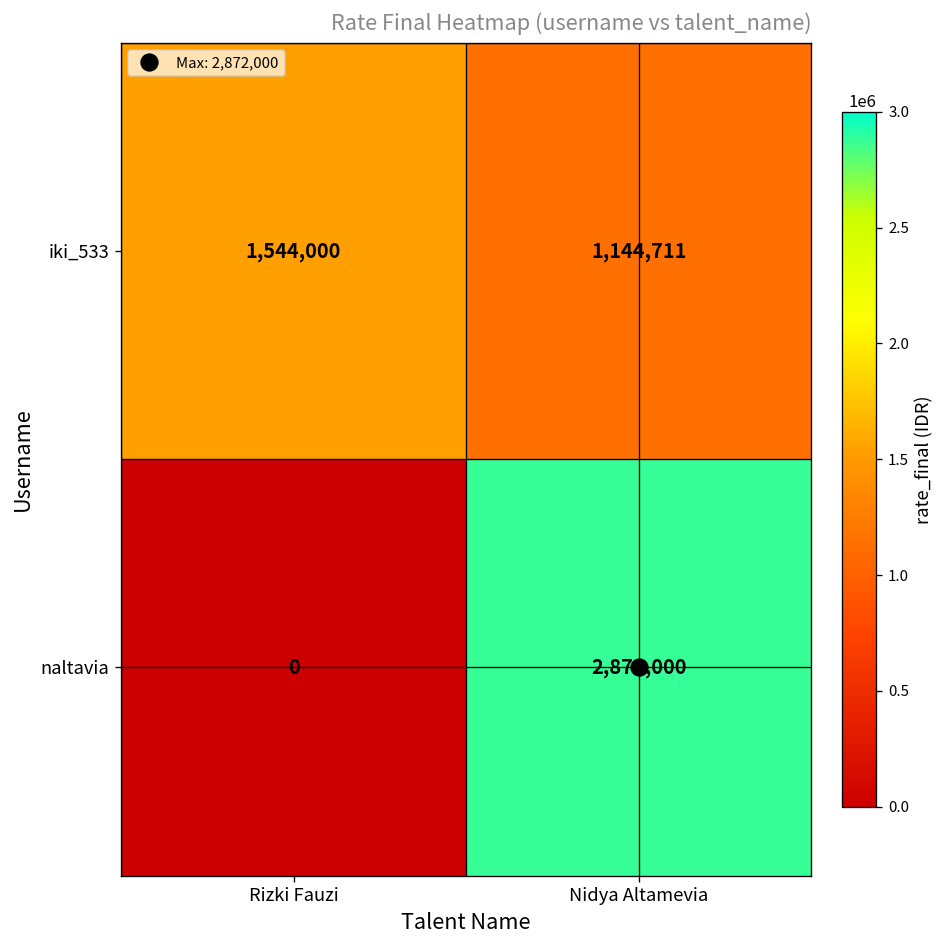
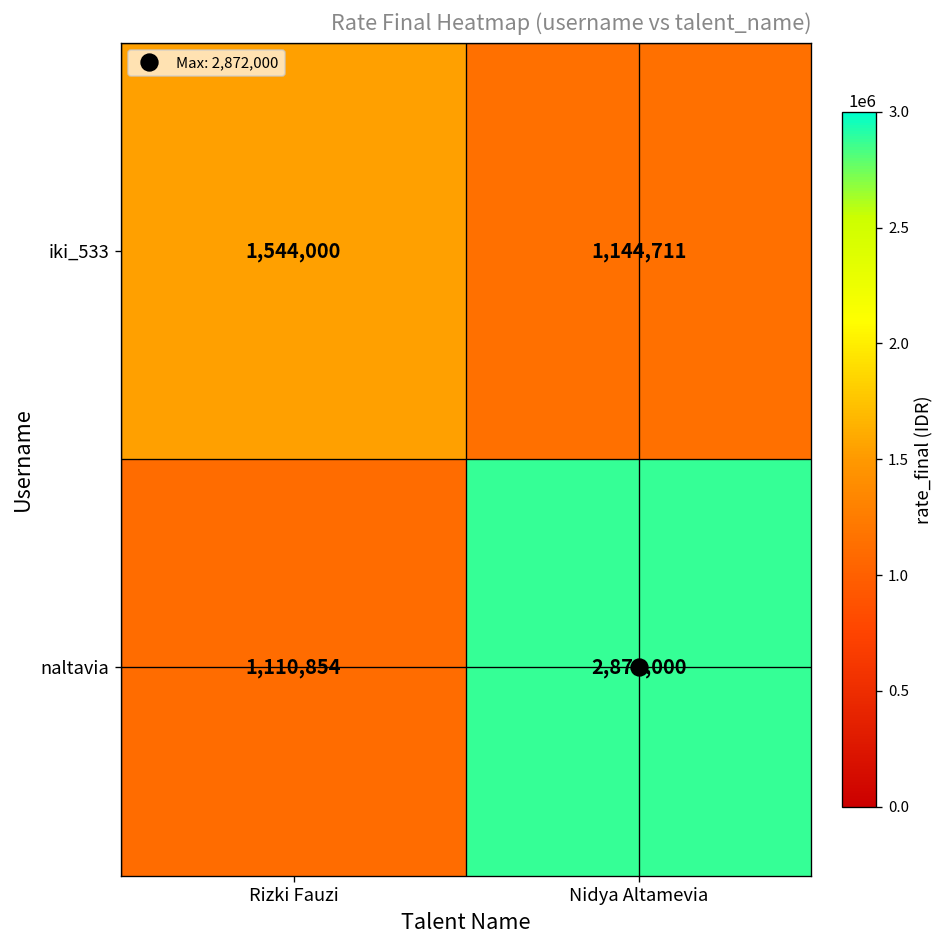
  {
    "iki_533": {
      "Rizki Fauzi": "1,544,000",
      "Nidya Altamevia": "1,144,711"
    },
    "naltavia": {
-     "Rizki Fauzi": "0"
+     "Rizki Fauzi": "1,110,854"
    }
  }
